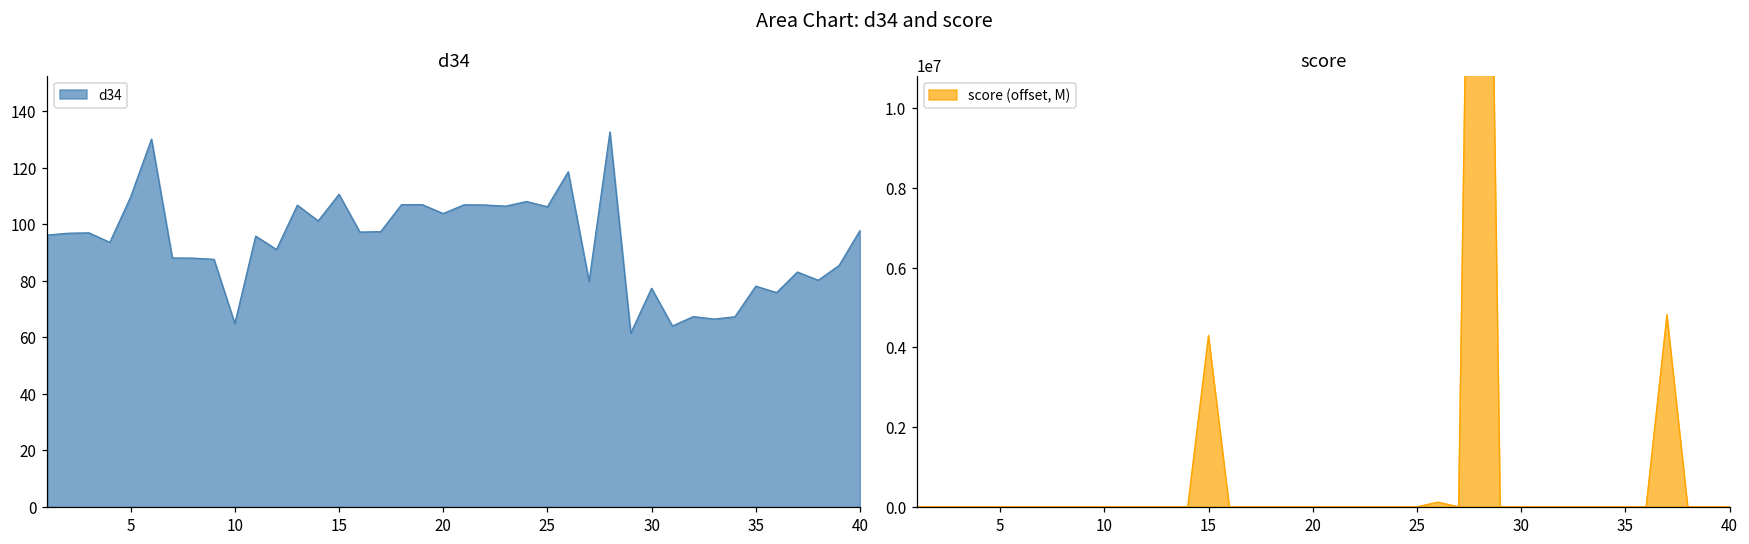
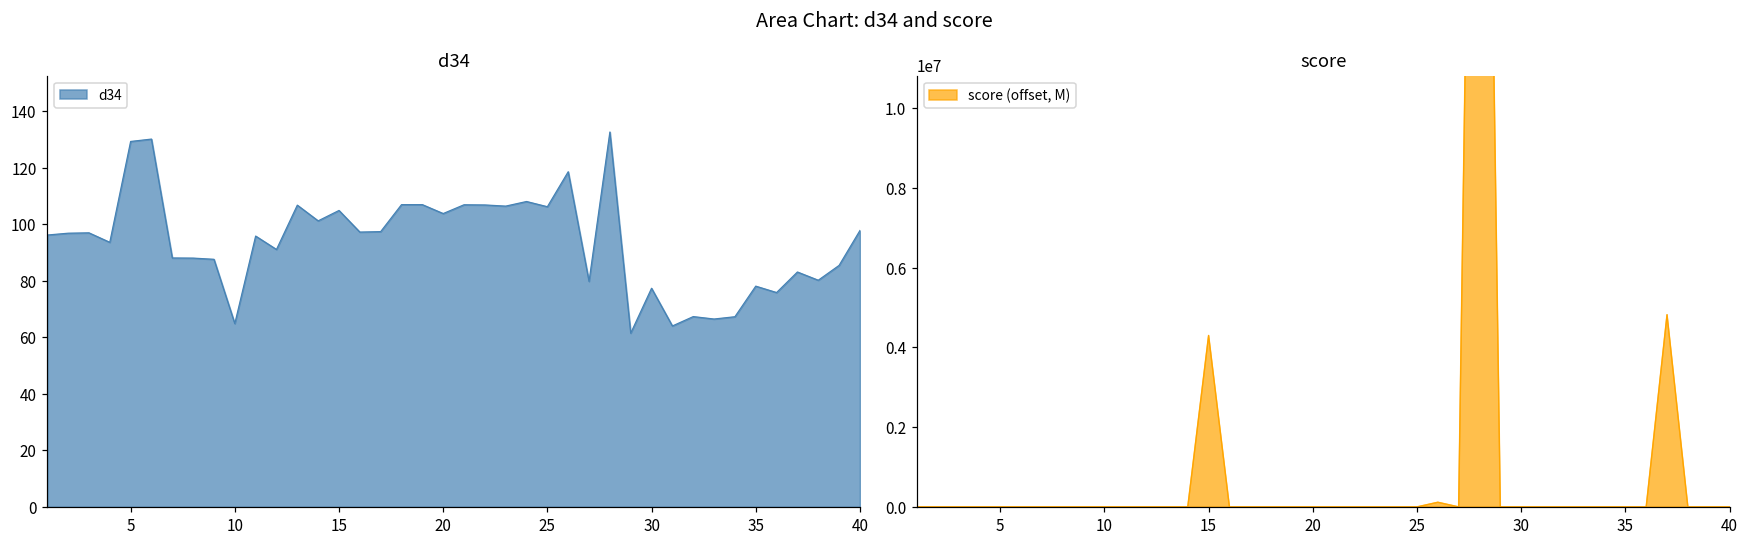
  {
    "d34": {
-     "5": 110,
+     "5": 129,
      "10": 65,
-     "15": 111,
+     "15": 105,
      "20": 104,
      "25": 106,
      "30": 77,
      "35": 78,
      "40": 98
    },
    "score": {
      "5": 0,
      "10": 0,
      "15": 4300000,
      "20": 0,
      "25": 0,
      "30": 0,
      "35": 0,
      "40": 0
    }
  }
